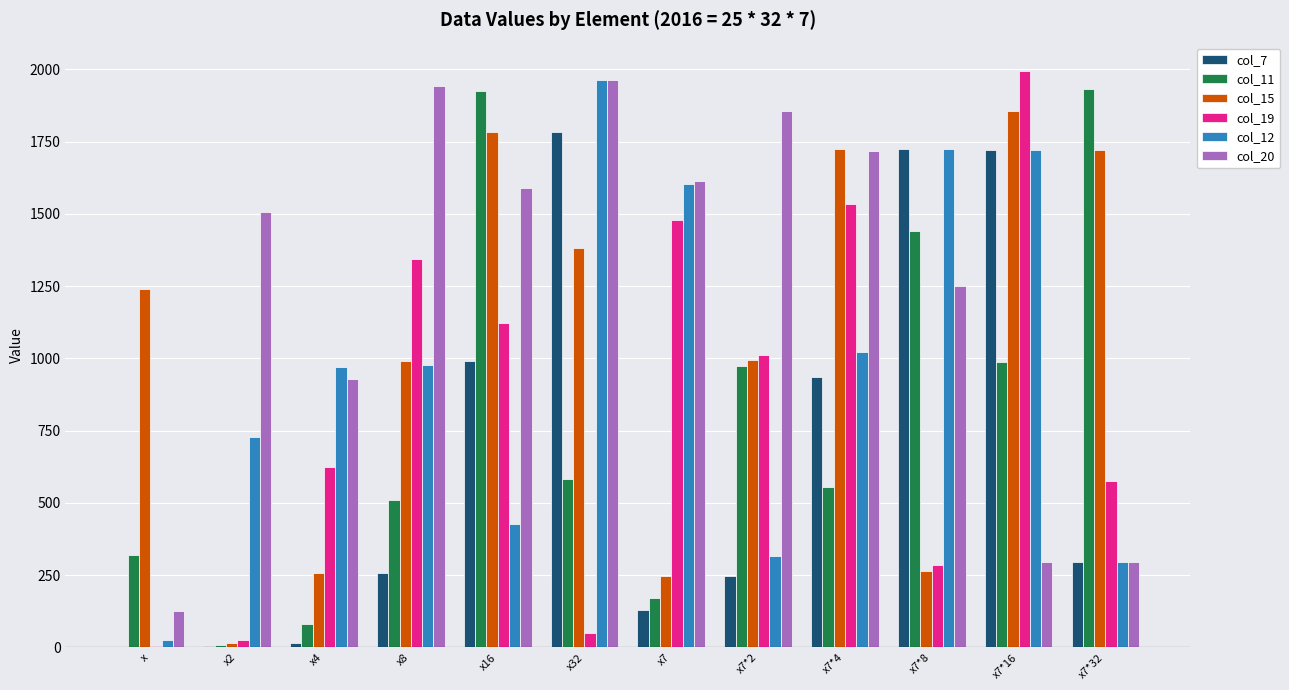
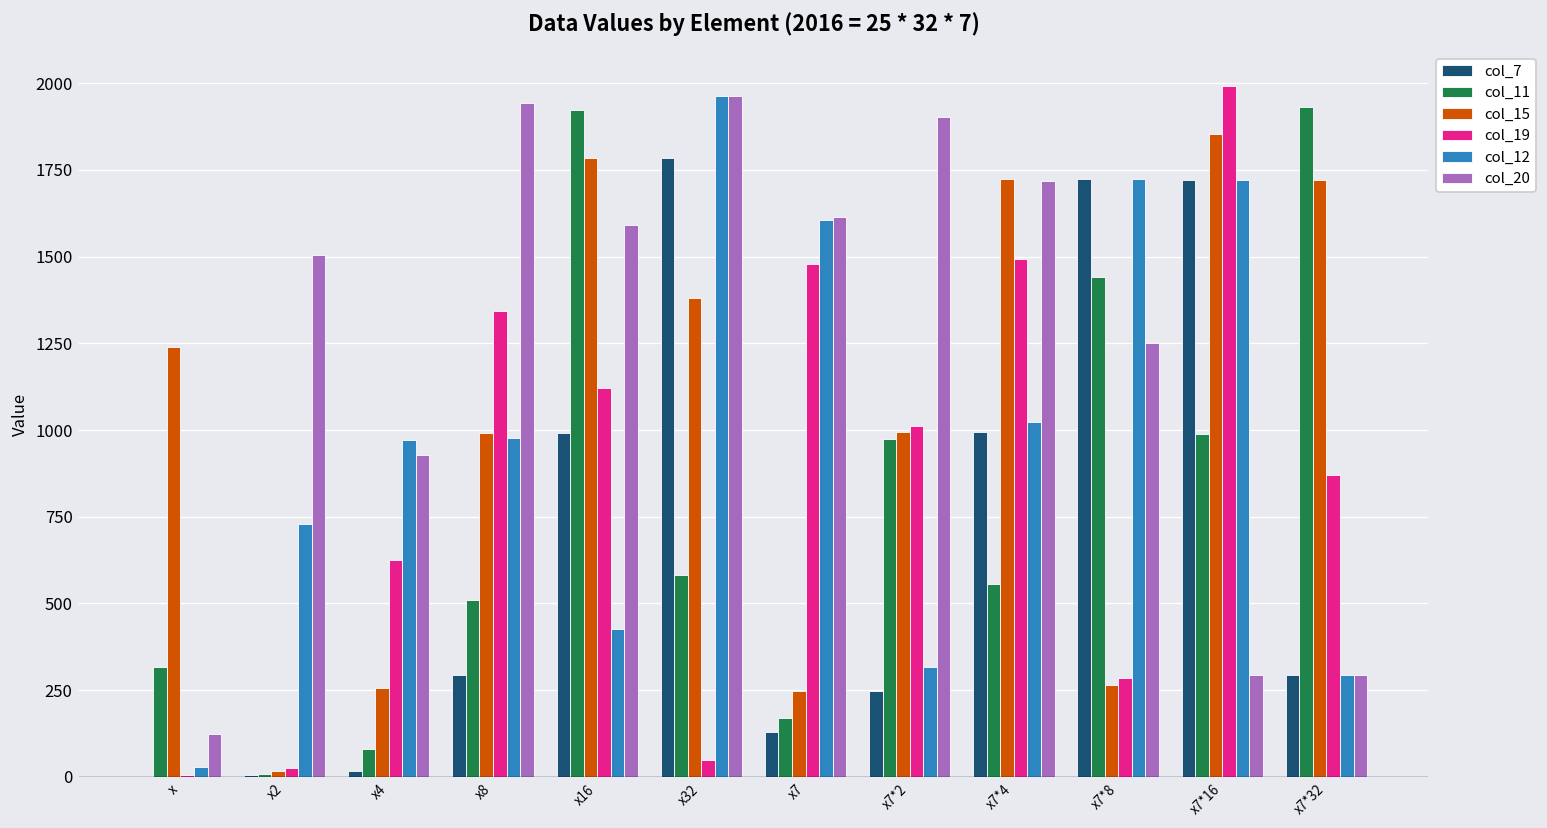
  {
    "col_7": {
      "x4": 20,
-     "x8": 260,
+     "x8": 290,
      "x16": 990,
      "x32": 1790,
      "x7": 130,
      "x7*2": 250,
-     "x7*4": 940,
+     "x7*4": 990,
      "x7*8": 1720,
      "x7*16": 1720,
      "x7*32": 290
    },
    "col_11": {
      "x": 320,
      "x2": 10,
      "x4": 80,
      "x8": 510,
      "x16": 1920,
      "x32": 580,
      "x7": 170,
      "x7*2": 980,
      "x7*4": 560,
      "x7*8": 1440,
      "x7*16": 990,
      "x7*32": 1930
    },
    "col_15": {
      "x": 1240,
      "x2": 20,
      "x4": 260,
      "x8": 990,
      "x16": 1790,
      "x32": 1380,
      "x7": 250,
      "x7*2": 990,
      "x7*4": 1720,
      "x7*8": 260,
      "x7*16": 1860,
      "x7*32": 1720
    },
    "col_19": {
      "x2": 30,
      "x4": 630,
      "x8": 1340,
      "x16": 1120,
      "x32": 50,
      "x7": 1480,
      "x7*2": 1010,
-     "x7*4": 1530,
+     "x7*4": 1490,
      "x7*8": 280,
      "x7*16": 1990,
-     "x7*32": 580
+     "x7*32": 870
    },
    "col_12": {
      "x": 30,
      "x2": 730,
      "x4": 970,
      "x8": 980,
      "x16": 430,
      "x32": 1960,
      "x7": 1610,
      "x7*2": 320,
      "x7*4": 1020,
      "x7*8": 1720,
      "x7*16": 1720,
      "x7*32": 290
    },
    "col_20": {
      "x": 130,
      "x2": 1510,
      "x4": 930,
      "x8": 1940,
      "x16": 1590,
      "x32": 1960,
      "x7": 1610,
-     "x7*2": 1860,
+     "x7*2": 1900,
      "x7*4": 1720,
      "x7*8": 1250,
      "x7*16": 300,
      "x7*32": 290
    }
  }
